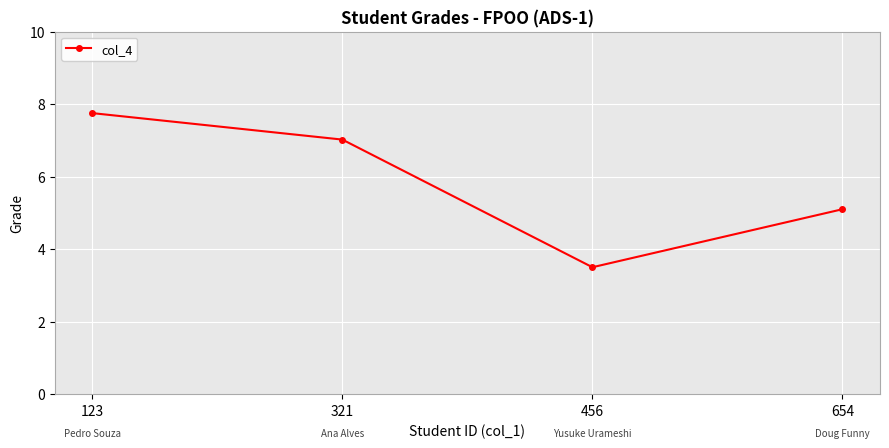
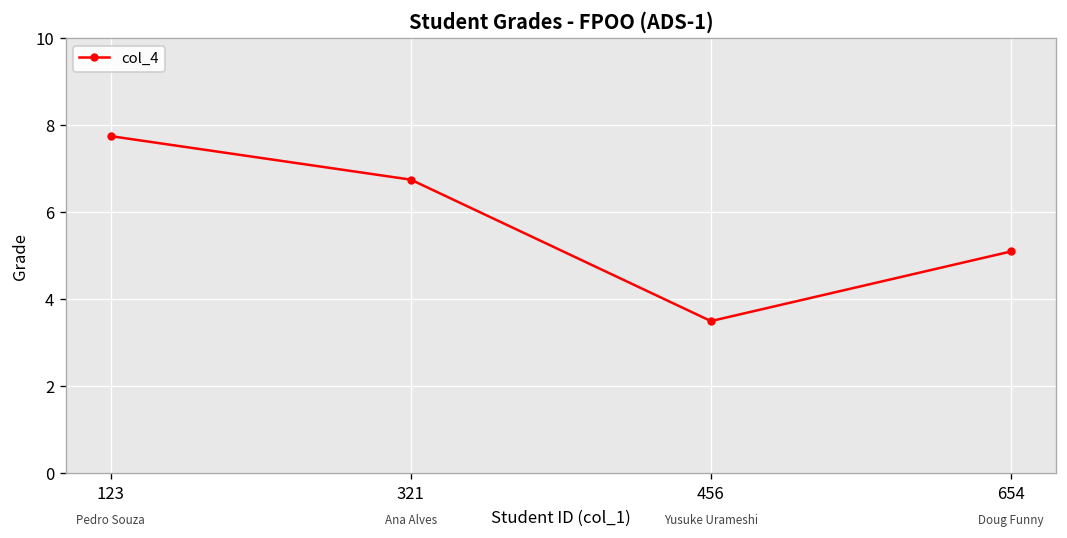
  {
    "123": 7.8,
-   "321": 7.0,
+   "321": 6.8,
    "456": 3.5,
    "654": 5.1
  }
